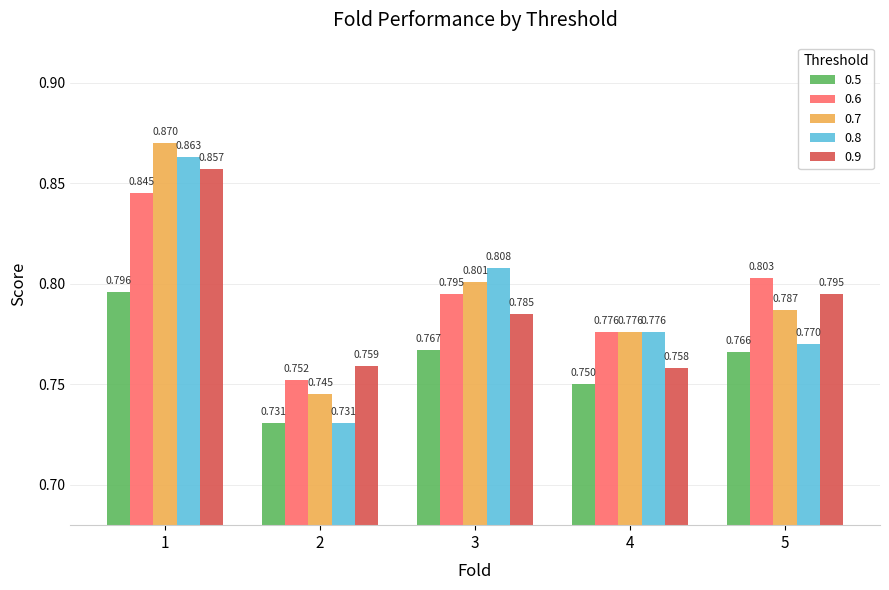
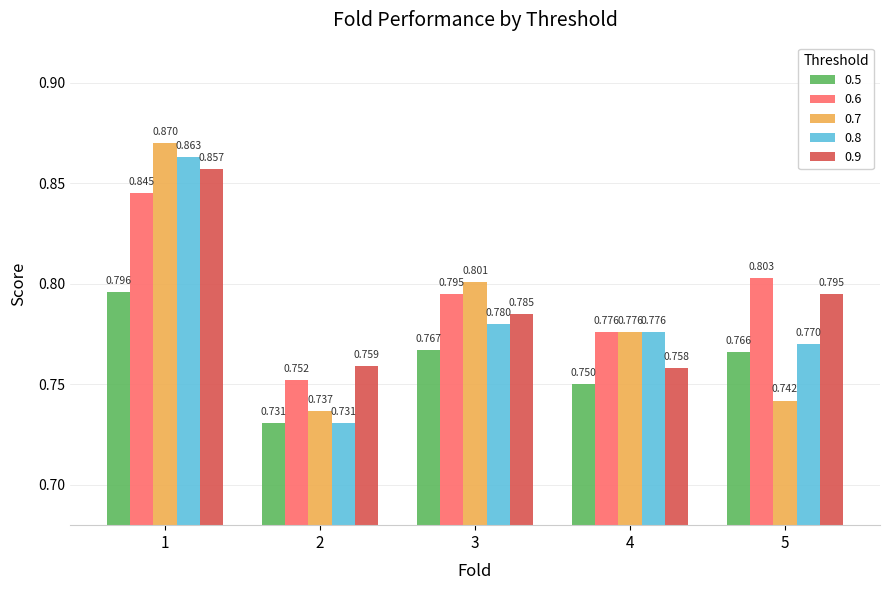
  {
    "0.5": {
      "1": 0.796,
      "2": 0.731,
      "3": 0.767,
      "4": 0.750,
      "5": 0.766
    },
    "0.7": {
      "1": 0.870,
-     "2": 0.745,
+     "2": 0.737,
      "3": 0.801,
      "4": 0.776,
-     "5": 0.787
+     "5": 0.742
    },
    "0.8": {
      "1": 0.863,
      "2": 0.731,
-     "3": 0.808,
+     "3": 0.780,
      "4": 0.776,
      "5": 0.770
    }
  }
